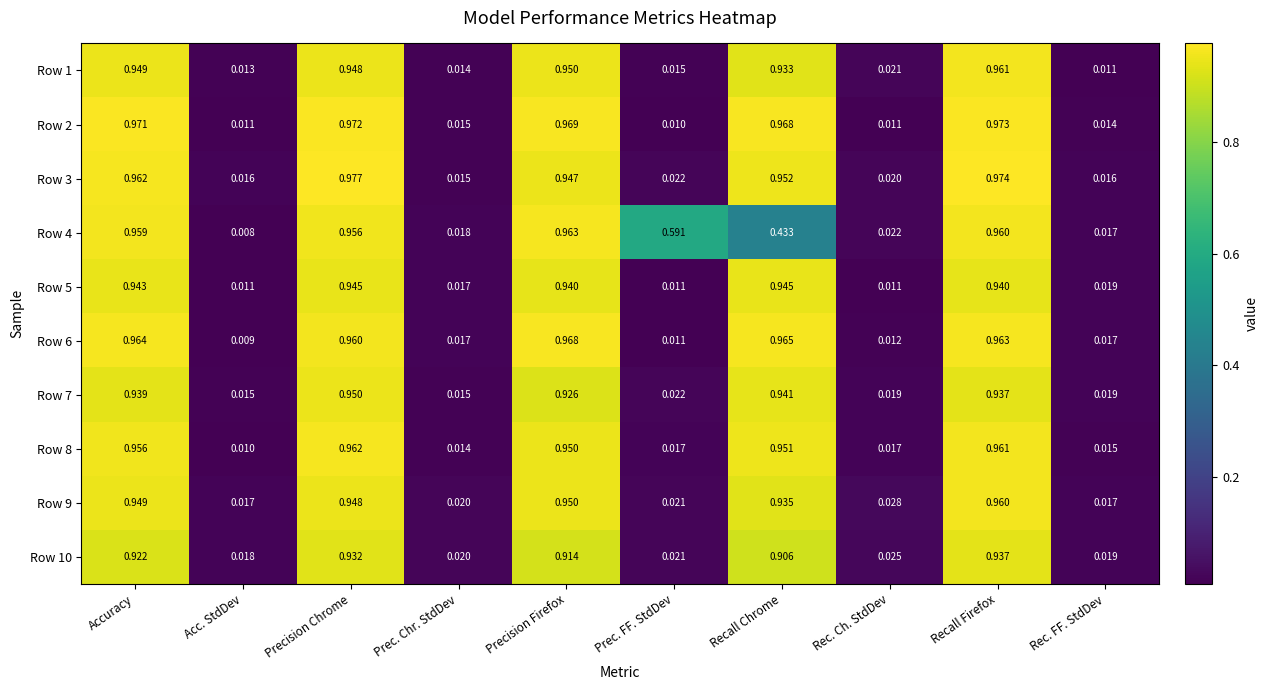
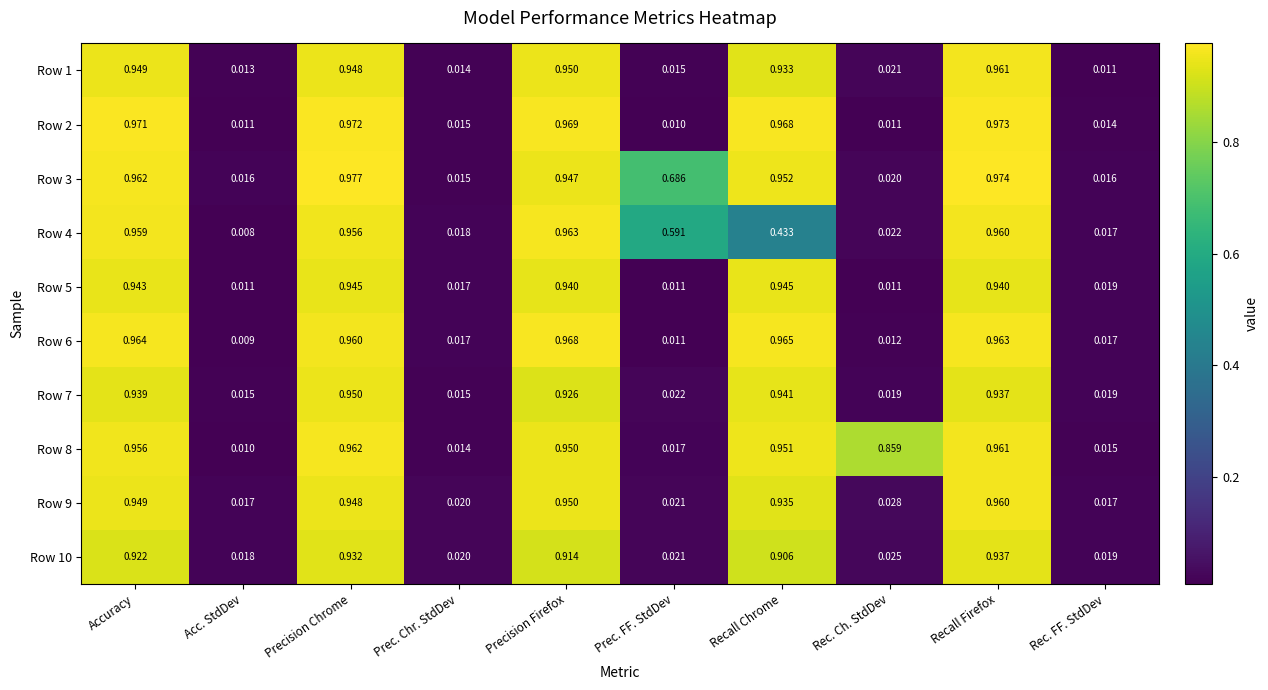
  {
    "Row 1": {
      "Accuracy": 0.949,
      "Acc. StdDev": 0.013,
      "Precision Chrome": 0.948,
      "Prec. Chr. StdDev": 0.014,
      "Precision Firefox": 0.950,
      "Prec. FF. StdDev": 0.015,
      "Recall Chrome": 0.933,
      "Rec. Ch. StdDev": 0.021,
      "Recall Firefox": 0.961,
      "Rec. FF. StdDev": 0.011
    },
    "Row 2": {
      "Accuracy": 0.971,
      "Acc. StdDev": 0.011,
      "Precision Chrome": 0.972,
      "Prec. Chr. StdDev": 0.015,
      "Precision Firefox": 0.969,
      "Prec. FF. StdDev": 0.010,
      "Recall Chrome": 0.968,
      "Rec. Ch. StdDev": 0.011,
      "Recall Firefox": 0.973,
      "Rec. FF. StdDev": 0.014
    },
    "Row 3": {
      "Accuracy": 0.962,
      "Acc. StdDev": 0.016,
      "Precision Chrome": 0.977,
      "Prec. Chr. StdDev": 0.015,
      "Precision Firefox": 0.947,
-     "Prec. FF. StdDev": 0.022,
+     "Prec. FF. StdDev": 0.686,
      "Recall Chrome": 0.952,
      "Rec. Ch. StdDev": 0.020,
      "Recall Firefox": 0.974,
      "Rec. FF. StdDev": 0.016
    },
    "Row 4": {
      "Accuracy": 0.959,
      "Acc. StdDev": 0.008,
      "Precision Chrome": 0.956,
      "Prec. Chr. StdDev": 0.018,
      "Precision Firefox": 0.963,
      "Prec. FF. StdDev": 0.591,
      "Recall Chrome": 0.433,
      "Rec. Ch. StdDev": 0.022,
      "Recall Firefox": 0.960,
      "Rec. FF. StdDev": 0.017
    },
    "Row 5": {
      "Accuracy": 0.943,
      "Acc. StdDev": 0.011,
      "Precision Chrome": 0.945,
      "Prec. Chr. StdDev": 0.017,
      "Precision Firefox": 0.940,
      "Prec. FF. StdDev": 0.011,
      "Recall Chrome": 0.945,
      "Rec. Ch. StdDev": 0.011,
      "Recall Firefox": 0.940,
      "Rec. FF. StdDev": 0.019
    },
    "Row 6": {
      "Accuracy": 0.964,
      "Acc. StdDev": 0.009,
      "Precision Chrome": 0.960,
      "Prec. Chr. StdDev": 0.017,
      "Precision Firefox": 0.968,
      "Prec. FF. StdDev": 0.011,
      "Recall Chrome": 0.965,
      "Rec. Ch. StdDev": 0.012,
      "Recall Firefox": 0.963,
      "Rec. FF. StdDev": 0.017
    },
    "Row 7": {
      "Accuracy": 0.939,
      "Acc. StdDev": 0.015,
      "Precision Chrome": 0.950,
      "Prec. Chr. StdDev": 0.015,
      "Precision Firefox": 0.926,
      "Prec. FF. StdDev": 0.022,
      "Recall Chrome": 0.941,
      "Rec. Ch. StdDev": 0.019,
      "Recall Firefox": 0.937,
      "Rec. FF. StdDev": 0.019
    },
    "Row 8": {
      "Accuracy": 0.956,
      "Acc. StdDev": 0.010,
      "Precision Chrome": 0.962,
      "Prec. Chr. StdDev": 0.014,
      "Precision Firefox": 0.950,
      "Prec. FF. StdDev": 0.017,
      "Recall Chrome": 0.951,
-     "Rec. Ch. StdDev": 0.017,
+     "Rec. Ch. StdDev": 0.859,
      "Recall Firefox": 0.961,
      "Rec. FF. StdDev": 0.015
    },
    "Row 9": {
      "Accuracy": 0.949,
      "Acc. StdDev": 0.017,
      "Precision Chrome": 0.948,
      "Prec. Chr. StdDev": 0.020,
      "Precision Firefox": 0.950,
      "Prec. FF. StdDev": 0.021,
      "Recall Chrome": 0.935,
      "Rec. Ch. StdDev": 0.028,
      "Recall Firefox": 0.960,
      "Rec. FF. StdDev": 0.017
    },
    "Row 10": {
      "Accuracy": 0.922,
      "Acc. StdDev": 0.018,
      "Precision Chrome": 0.932,
      "Prec. Chr. StdDev": 0.020,
      "Precision Firefox": 0.914,
      "Prec. FF. StdDev": 0.021,
      "Recall Chrome": 0.906,
      "Rec. Ch. StdDev": 0.025,
      "Recall Firefox": 0.937,
      "Rec. FF. StdDev": 0.019
    }
  }
